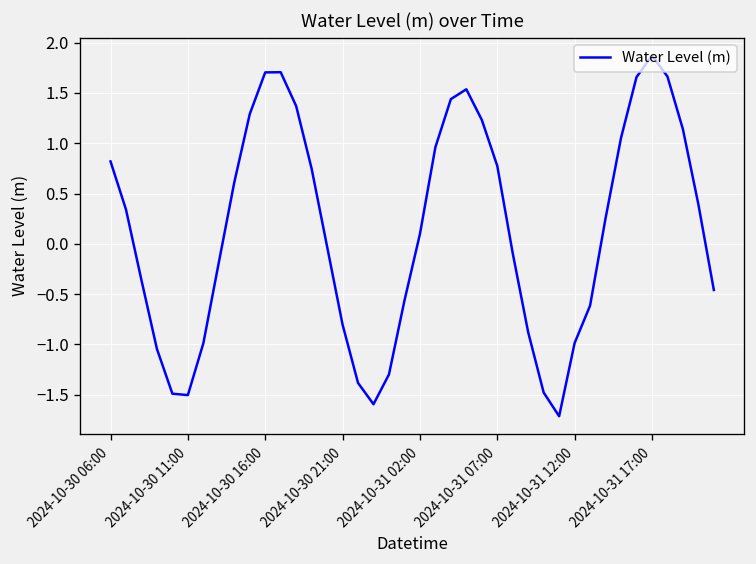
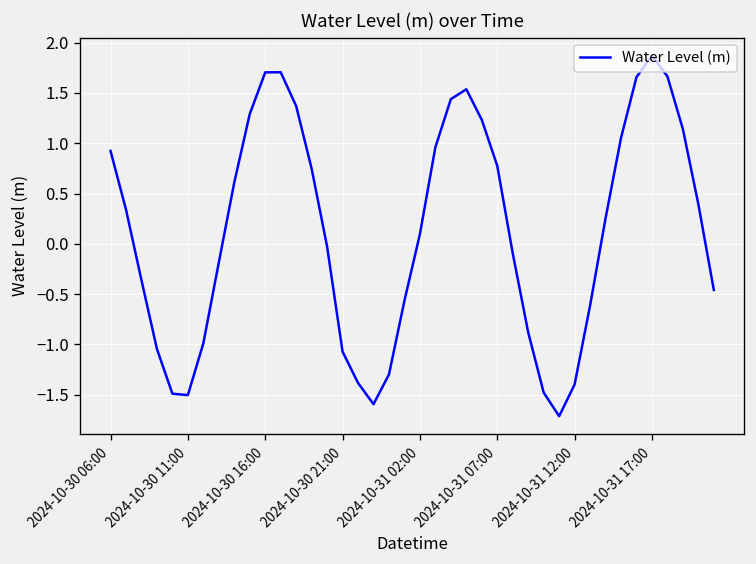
  {
-   "2024-10-30 06:00": 0.8,
+   "2024-10-30 06:00": 0.9,
    "2024-10-30 11:00": -1.5,
    "2024-10-30 16:00": 1.7,
-   "2024-10-30 21:00": -0.8,
+   "2024-10-30 21:00": -1.1,
    "2024-10-31 02:00": 0.1,
    "2024-10-31 07:00": 0.8,
-   "2024-10-31 12:00": -1.0
+   "2024-10-31 12:00": -1.4
  }
